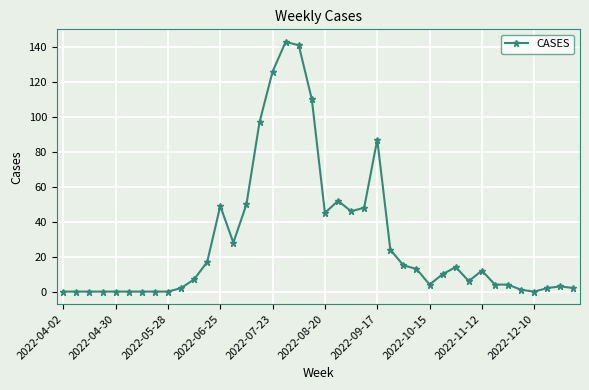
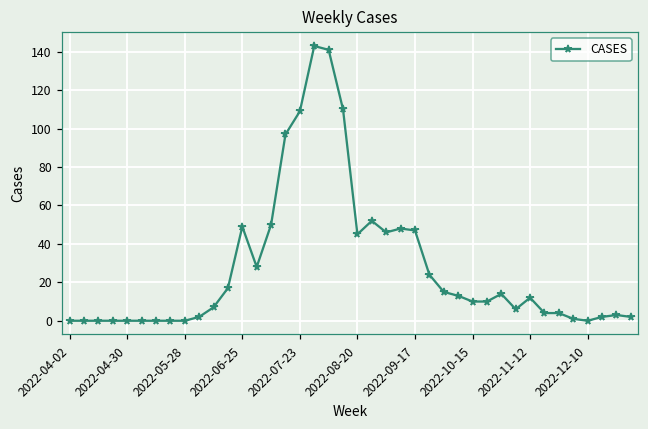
  {
    "2022-04-02": 0,
    "2022-04-30": 0,
    "2022-05-28": 0,
    "2022-06-25": 49,
-   "2022-07-23": 126,
+   "2022-07-23": 109,
    "2022-08-20": 45,
-   "2022-09-17": 87,
-   "2022-10-15": 4,
+   "2022-09-17": 47,
+   "2022-10-15": 10,
    "2022-11-12": 12,
    "2022-12-10": 0
  }
